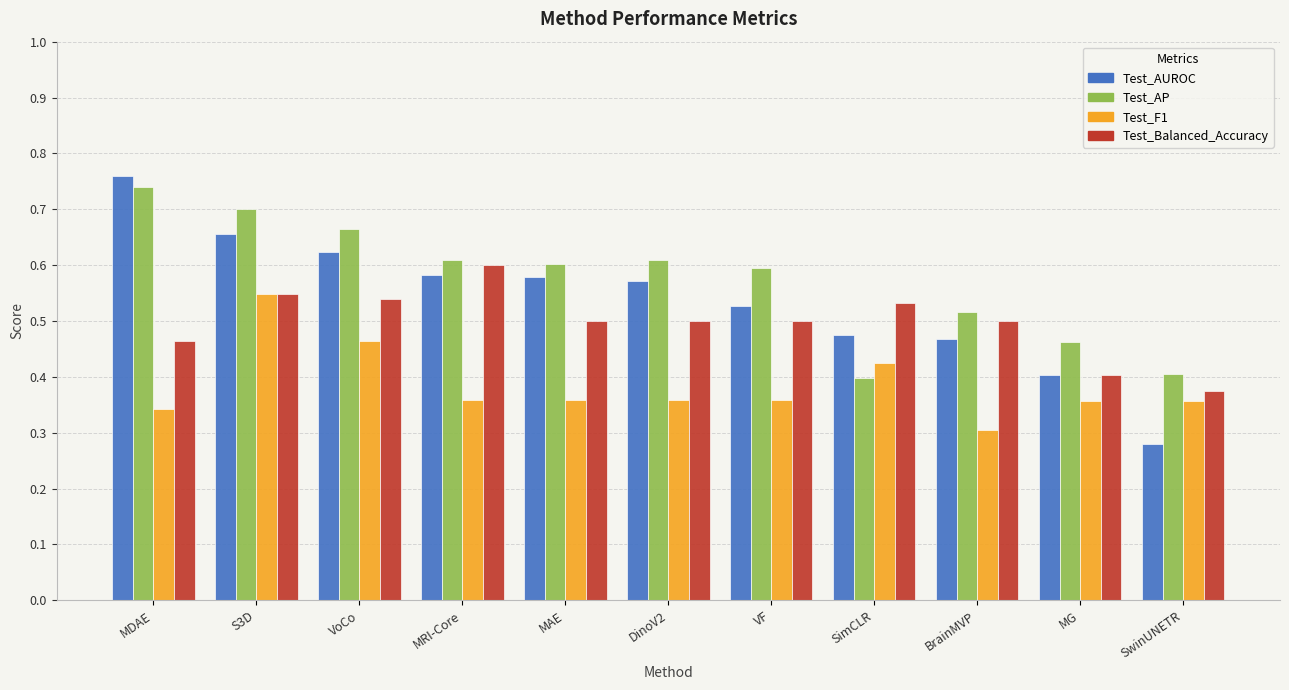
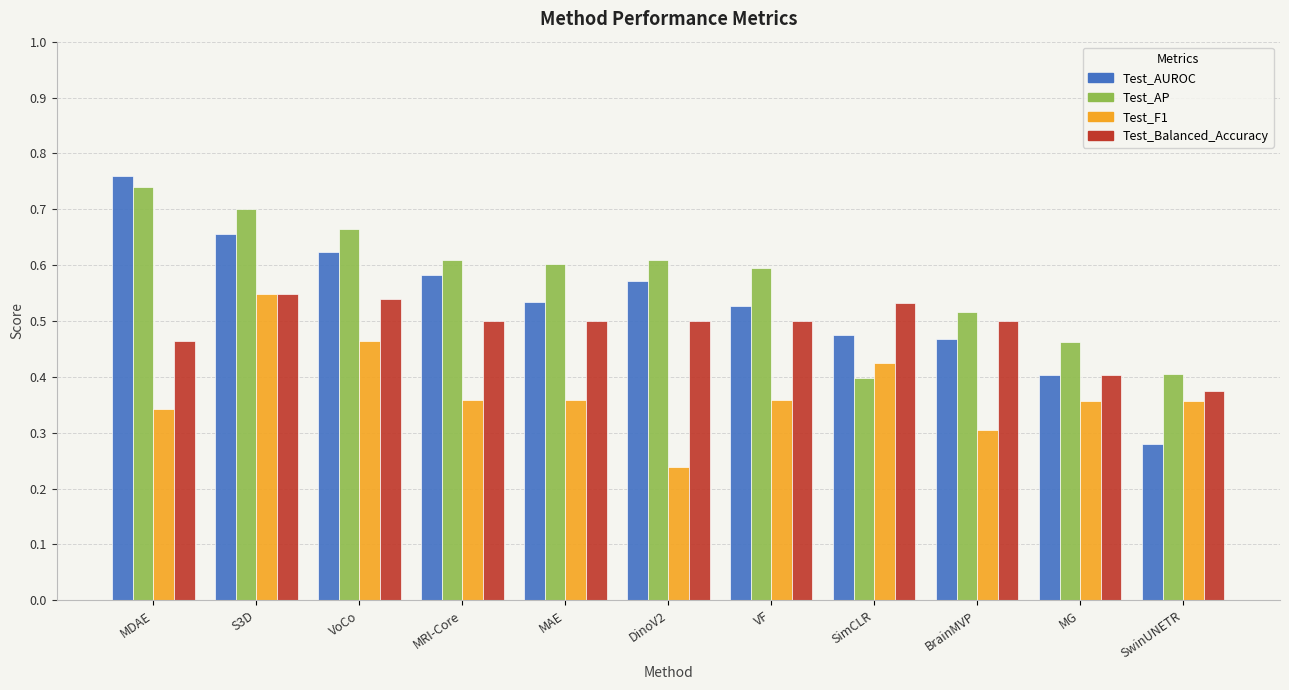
  {
    "Test_AUROC": {
      "MDAE": 0.76,
      "S3D": 0.66,
      "VoCo": 0.62,
      "MRI-Core": 0.58,
-     "MAE": 0.58,
+     "MAE": 0.53,
      "DinoV2": 0.57,
      "VF": 0.53,
      "SimCLR": 0.47,
      "BrainMVP": 0.47,
      "MG": 0.40,
      "SwinUNETR": 0.28
    },
    "Test_AP": {
      "MDAE": 0.74,
      "S3D": 0.70,
      "VoCo": 0.67,
      "MRI-Core": 0.61,
      "MAE": 0.60,
      "DinoV2": 0.61,
      "VF": 0.60,
      "SimCLR": 0.40,
      "BrainMVP": 0.52,
      "MG": 0.46,
      "SwinUNETR": 0.41
    },
    "Test_F1": {
      "MDAE": 0.34,
      "S3D": 0.55,
      "VoCo": 0.46,
      "MRI-Core": 0.36,
      "MAE": 0.36,
-     "DinoV2": 0.36,
+     "DinoV2": 0.24,
      "VF": 0.36,
      "SimCLR": 0.42,
      "BrainMVP": 0.31,
      "MG": 0.36,
      "SwinUNETR": 0.36
    },
    "Test_Balanced_Accuracy": {
      "MDAE": 0.46,
      "S3D": 0.55,
      "VoCo": 0.54,
-     "MRI-Core": 0.6,
+     "MRI-Core": 0.5,
      "MAE": 0.5,
      "DinoV2": 0.5,
      "VF": 0.5,
      "SimCLR": 0.53,
      "BrainMVP": 0.5,
      "MG": 0.4,
      "SwinUNETR": 0.37
    }
  }
